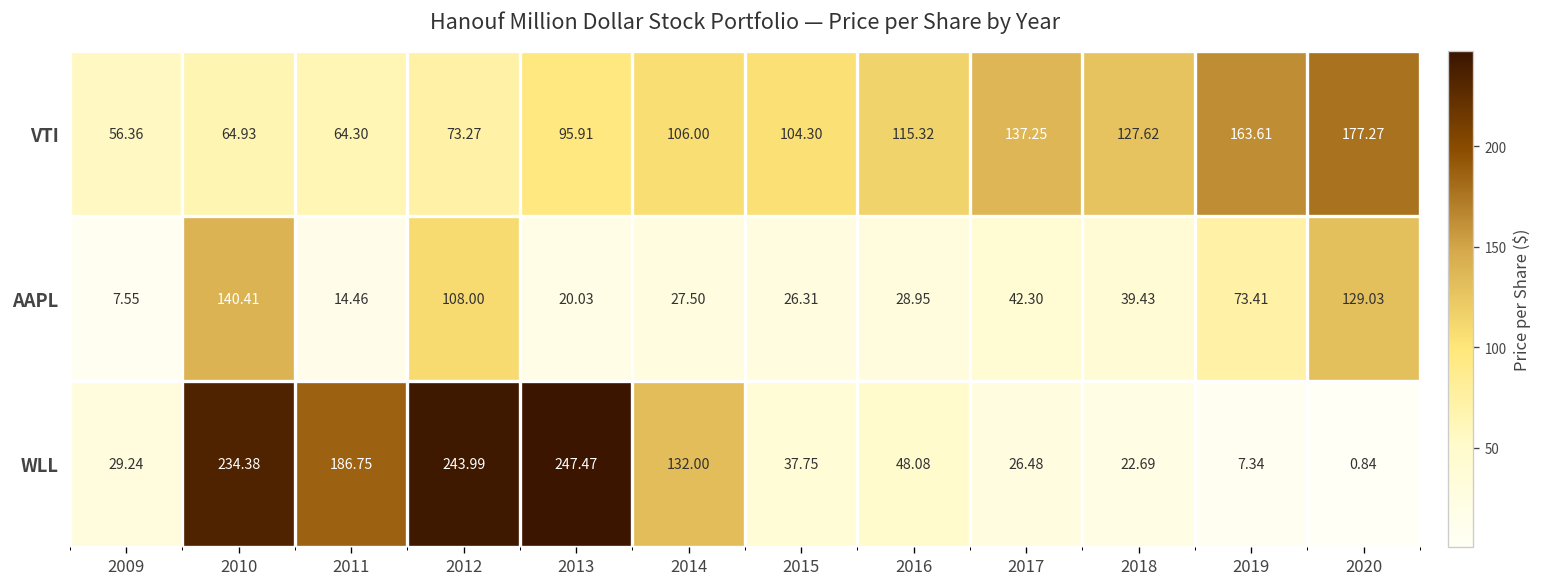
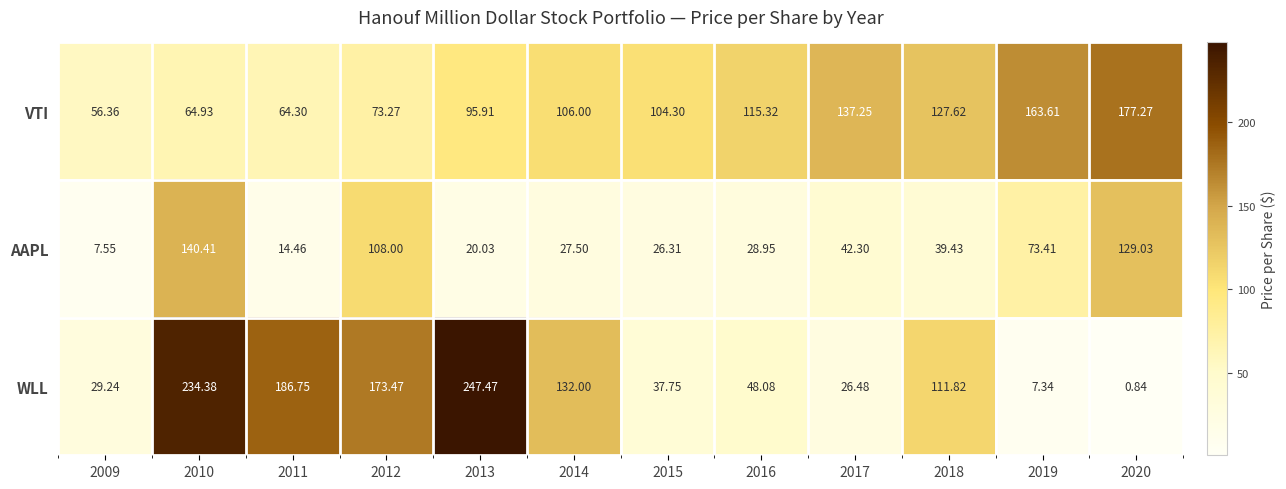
  {
    "VTI": {
      "2009": 56.36,
      "2010": 64.93,
      "2011": 64.30,
      "2012": 73.27,
      "2013": 95.91,
      "2014": 106.00,
      "2015": 104.30,
      "2016": 115.32,
      "2017": 137.25,
      "2018": 127.62,
      "2019": 163.61,
      "2020": 177.27
    },
    "AAPL": {
      "2009": 7.55,
      "2010": 140.41,
      "2011": 14.46,
      "2012": 108.00,
      "2013": 20.03,
      "2014": 27.50,
      "2015": 26.31,
      "2016": 28.95,
      "2017": 42.30,
      "2018": 39.43,
      "2019": 73.41,
      "2020": 129.03
    },
    "WLL": {
      "2009": 29.24,
      "2010": 234.38,
      "2011": 186.75,
-     "2012": 243.99,
+     "2012": 173.47,
      "2013": 247.47,
      "2014": 132.00,
      "2015": 37.75,
      "2016": 48.08,
      "2017": 26.48,
-     "2018": 22.69,
+     "2018": 111.82,
      "2019": 7.34,
      "2020": 0.84
    }
  }
